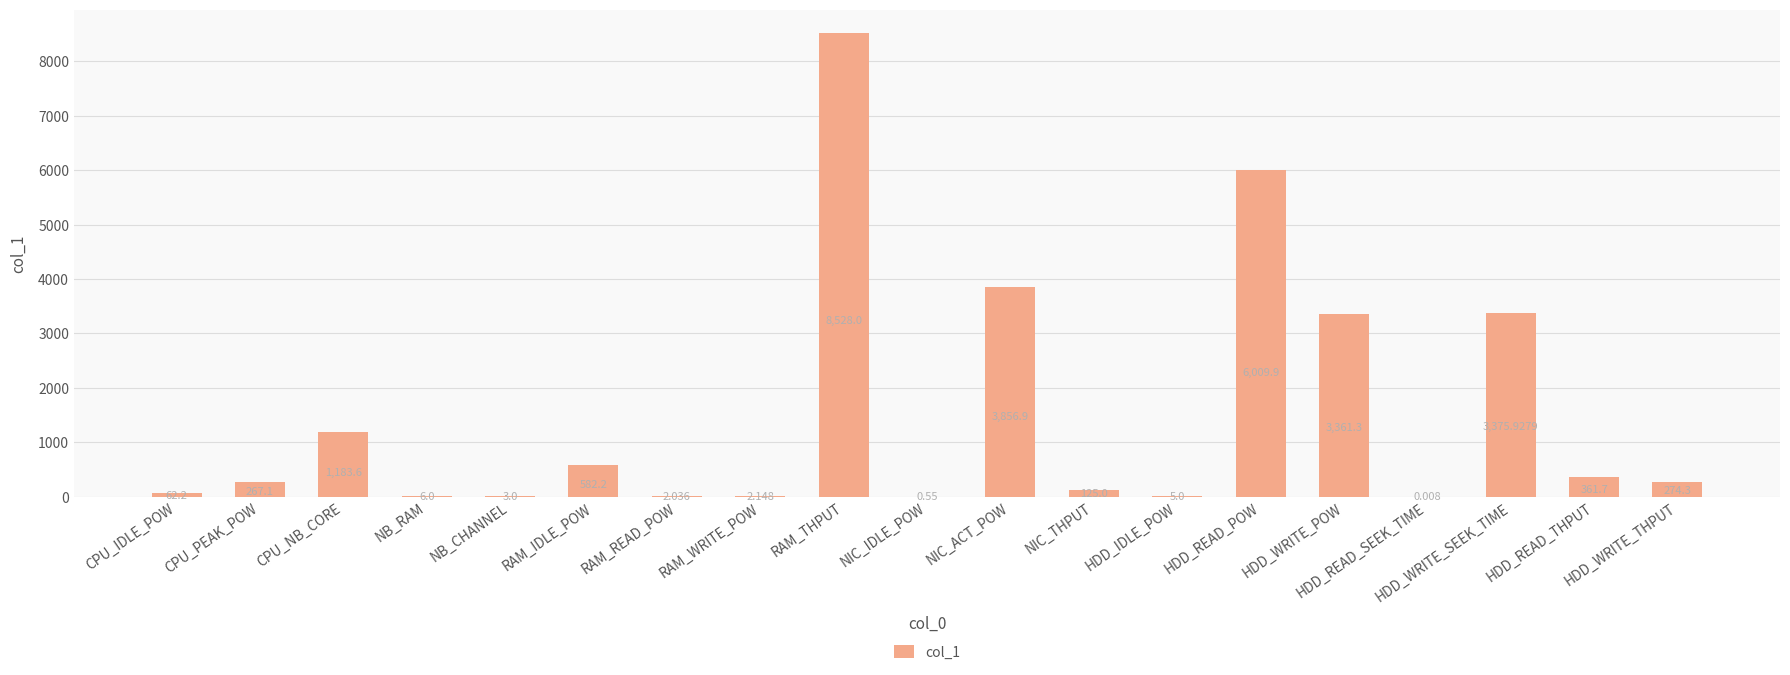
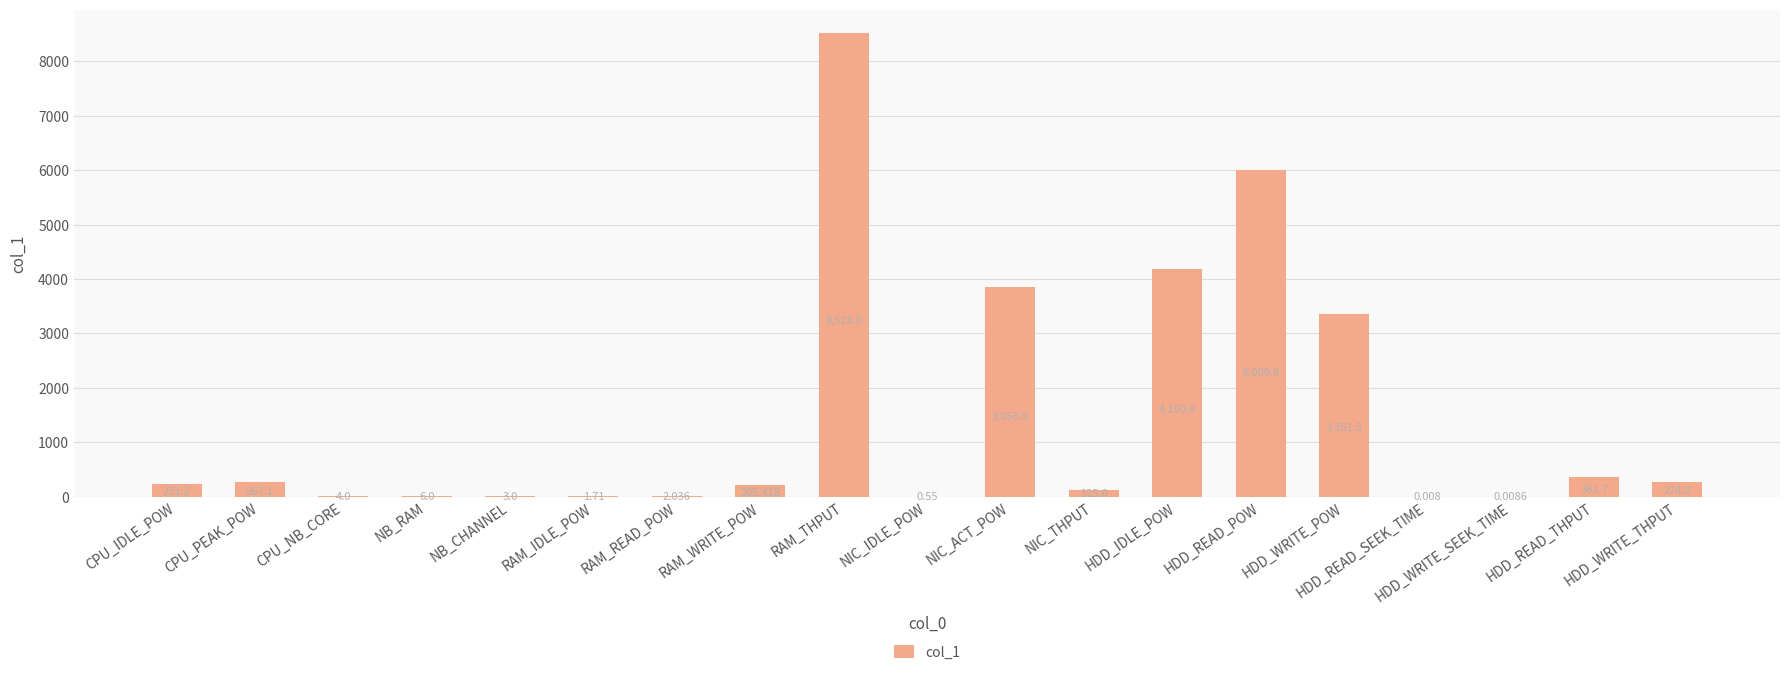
  {
-   "CPU_IDLE_POW": "62.2",
+   "CPU_IDLE_POW": "231.2",
    "CPU_PEAK_POW": "267.1",
-   "CPU_NB_CORE": "1,183.6",
+   "CPU_NB_CORE": "4.0",
    "NB_RAM": "6.0",
    "NB_CHANNEL": "3.0",
-   "RAM_IDLE_POW": "582.2",
+   "RAM_IDLE_POW": "1.71",
    "RAM_READ_POW": "2.036",
-   "RAM_WRITE_POW": "2.148",
+   "RAM_WRITE_POW": "205.418",
    "RAM_THPUT": "8,528.0",
    "NIC_IDLE_POW": "0.55",
    "NIC_ACT_POW": "3,856.9",
    "NIC_THPUT": "125.0",
-   "HDD_IDLE_POW": "5.0",
+   "HDD_IDLE_POW": "4,190.9",
    "HDD_READ_POW": "6,009.9",
    "HDD_WRITE_POW": "3,361.3",
    "HDD_READ_SEEK_TIME": "0.008",
-   "HDD_WRITE_SEEK_TIME": "3,375.9279",
+   "HDD_WRITE_SEEK_TIME": "0.0086",
    "HDD_READ_THPUT": "361.7",
    "HDD_WRITE_THPUT": "274.3"
  }
